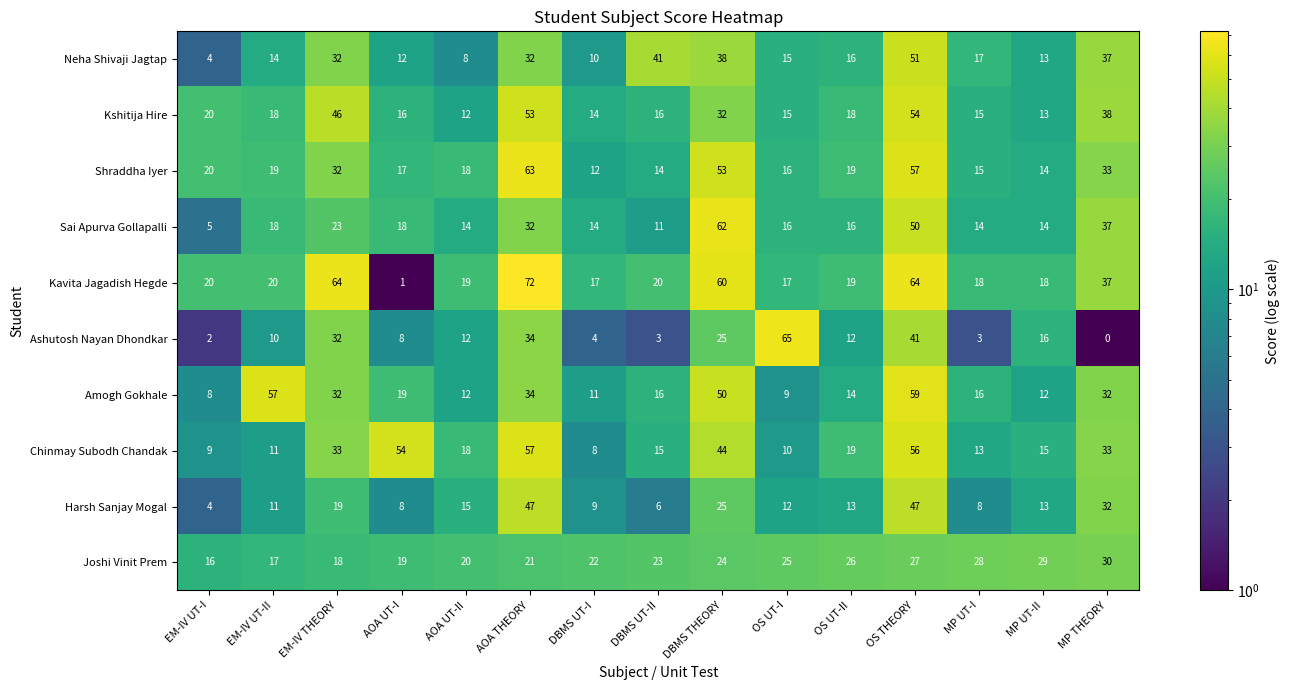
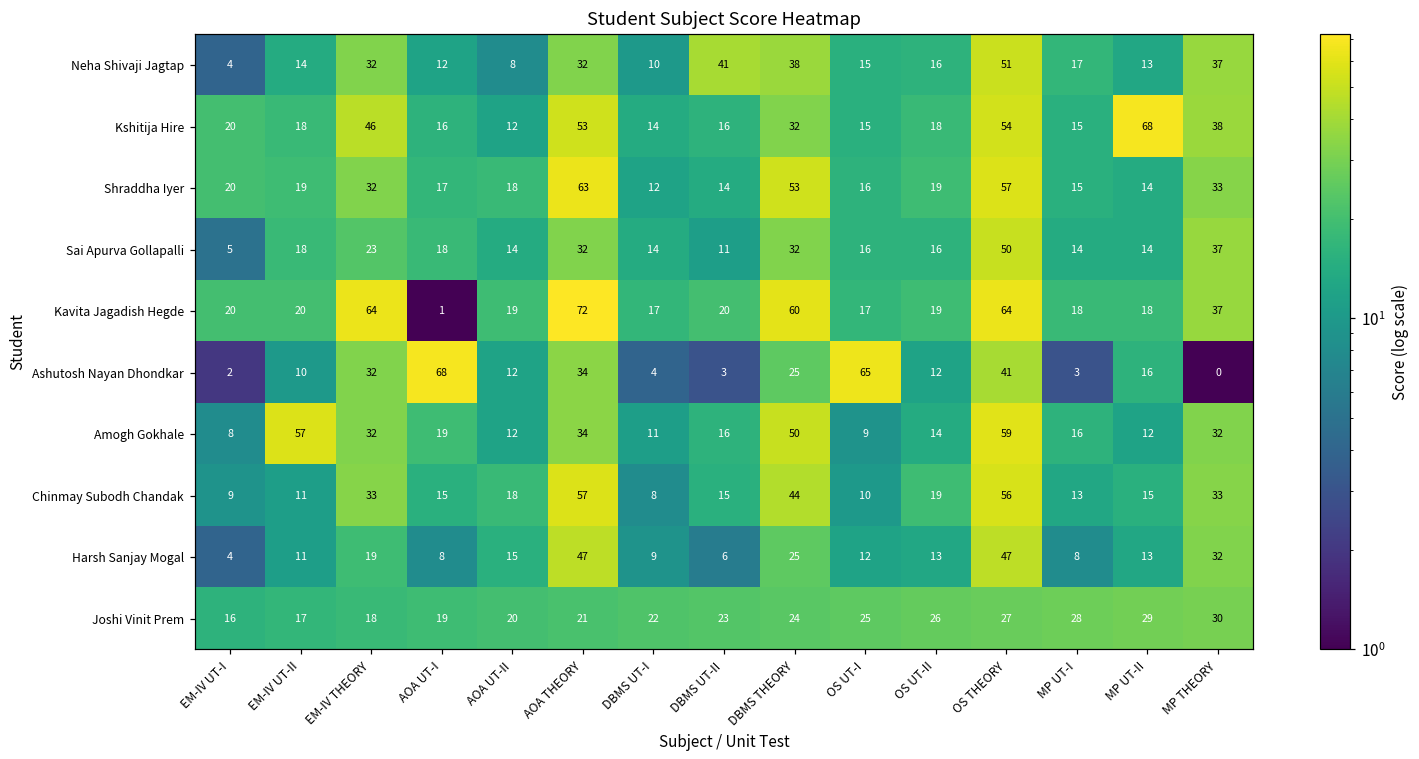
  {
    "Neha Shivaji Jagtap": {
      "EM-IV UT-I": 4,
      "EM-IV UT-II": 14,
      "EM-IV THEORY": 32,
      "AOA UT-I": 12,
      "AOA UT-II": 8,
      "AOA THEORY": 32,
      "DBMS UT-I": 10,
      "DBMS UT-II": 41,
      "DBMS THEORY": 38,
      "OS UT-I": 15,
      "OS UT-II": 16,
      "OS THEORY": 51,
      "MP UT-I": 17,
      "MP UT-II": 13,
      "MP THEORY": 37
    },
    "Kshitija Hire": {
      "EM-IV UT-I": 20,
      "EM-IV UT-II": 18,
      "EM-IV THEORY": 46,
      "AOA UT-I": 16,
      "AOA UT-II": 12,
      "AOA THEORY": 53,
      "DBMS UT-I": 14,
      "DBMS UT-II": 16,
      "DBMS THEORY": 32,
      "OS UT-I": 15,
      "OS UT-II": 18,
      "OS THEORY": 54,
      "MP UT-I": 15,
-     "MP UT-II": 13,
+     "MP UT-II": 68,
      "MP THEORY": 38
    },
    "Shraddha Iyer": {
      "EM-IV UT-I": 20,
      "EM-IV UT-II": 19,
      "EM-IV THEORY": 32,
      "AOA UT-I": 17,
      "AOA UT-II": 18,
      "AOA THEORY": 63,
      "DBMS UT-I": 12,
      "DBMS UT-II": 14,
      "DBMS THEORY": 53,
      "OS UT-I": 16,
      "OS UT-II": 19,
      "OS THEORY": 57,
      "MP UT-I": 15,
      "MP UT-II": 14,
      "MP THEORY": 33
    },
    "Sai Apurva Gollapalli": {
      "EM-IV UT-I": 5,
      "EM-IV UT-II": 18,
      "EM-IV THEORY": 23,
      "AOA UT-I": 18,
      "AOA UT-II": 14,
      "AOA THEORY": 32,
      "DBMS UT-I": 14,
      "DBMS UT-II": 11,
-     "DBMS THEORY": 62,
+     "DBMS THEORY": 32,
      "OS UT-I": 16,
      "OS UT-II": 16,
      "OS THEORY": 50,
      "MP UT-I": 14,
      "MP UT-II": 14,
      "MP THEORY": 37
    },
    "Kavita Jagadish Hegde": {
      "EM-IV UT-I": 20,
      "EM-IV UT-II": 20,
      "EM-IV THEORY": 64,
      "AOA UT-I": 1,
      "AOA UT-II": 19,
      "AOA THEORY": 72,
      "DBMS UT-I": 17,
      "DBMS UT-II": 20,
      "DBMS THEORY": 60,
      "OS UT-I": 17,
      "OS UT-II": 19,
      "OS THEORY": 64,
      "MP UT-I": 18,
      "MP UT-II": 18,
      "MP THEORY": 37
    },
    "Ashutosh Nayan Dhondkar": {
      "EM-IV UT-I": 2,
      "EM-IV UT-II": 10,
      "EM-IV THEORY": 32,
-     "AOA UT-I": 8,
+     "AOA UT-I": 68,
      "AOA UT-II": 12,
      "AOA THEORY": 34,
      "DBMS UT-I": 4,
      "DBMS UT-II": 3,
      "DBMS THEORY": 25,
      "OS UT-I": 65,
      "OS UT-II": 12,
      "OS THEORY": 41,
      "MP UT-I": 3,
      "MP UT-II": 16,
      "MP THEORY": 0
    },
    "Amogh Gokhale": {
      "EM-IV UT-I": 8,
      "EM-IV UT-II": 57,
      "EM-IV THEORY": 32,
      "AOA UT-I": 19,
      "AOA UT-II": 12,
      "AOA THEORY": 34,
      "DBMS UT-I": 11,
      "DBMS UT-II": 16,
      "DBMS THEORY": 50,
      "OS UT-I": 9,
      "OS UT-II": 14,
      "OS THEORY": 59,
      "MP UT-I": 16,
      "MP UT-II": 12,
      "MP THEORY": 32
    },
    "Chinmay Subodh Chandak": {
      "EM-IV UT-I": 9,
      "EM-IV UT-II": 11,
      "EM-IV THEORY": 33,
-     "AOA UT-I": 54,
+     "AOA UT-I": 15,
      "AOA UT-II": 18,
      "AOA THEORY": 57,
      "DBMS UT-I": 8,
      "DBMS UT-II": 15,
      "DBMS THEORY": 44,
      "OS UT-I": 10,
      "OS UT-II": 19,
      "OS THEORY": 56,
      "MP UT-I": 13,
      "MP UT-II": 15,
      "MP THEORY": 33
    },
    "Harsh Sanjay Mogal": {
      "EM-IV UT-I": 4,
      "EM-IV UT-II": 11,
      "EM-IV THEORY": 19,
      "AOA UT-I": 8,
      "AOA UT-II": 15,
      "AOA THEORY": 47,
      "DBMS UT-I": 9,
      "DBMS UT-II": 6,
      "DBMS THEORY": 25,
      "OS UT-I": 12,
      "OS UT-II": 13,
      "OS THEORY": 47,
      "MP UT-I": 8,
      "MP UT-II": 13,
      "MP THEORY": 32
    },
    "Joshi Vinit Prem": {
      "EM-IV UT-I": 16,
      "EM-IV UT-II": 17,
      "EM-IV THEORY": 18,
      "AOA UT-I": 19,
      "AOA UT-II": 20,
      "AOA THEORY": 21,
      "DBMS UT-I": 22,
      "DBMS UT-II": 23,
      "DBMS THEORY": 24,
      "OS UT-I": 25,
      "OS UT-II": 26,
      "OS THEORY": 27,
      "MP UT-I": 28,
      "MP UT-II": 29,
      "MP THEORY": 30
    }
  }
